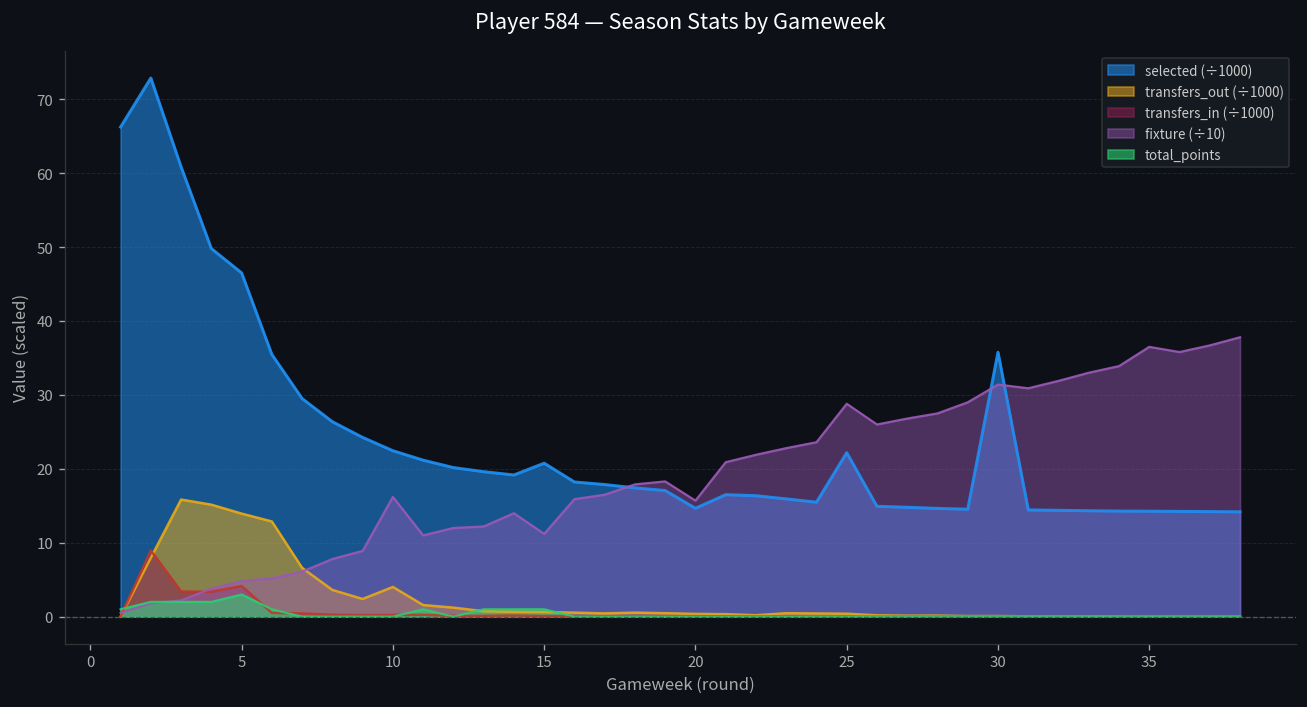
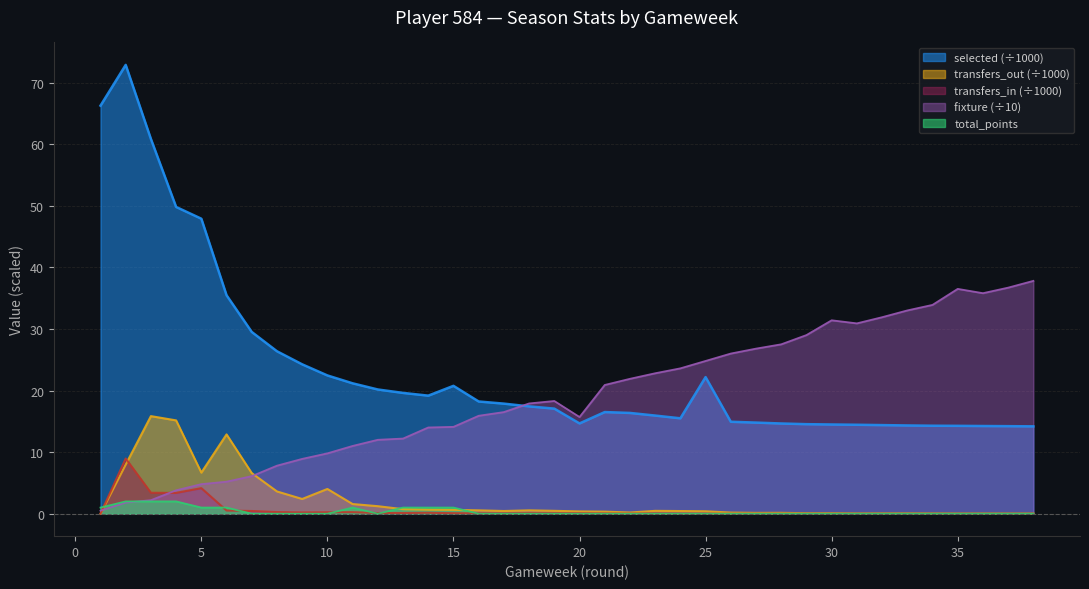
  {
    "selected (÷1000)": {
-     "5": 47,
+     "5": 48,
      "10": 22,
      "15": 21,
      "20": 15,
      "25": 22,
-     "30": 36,
+     "30": 14,
      "35": 14
    },
    "transfers_out (÷1000)": {
-     "5": 14,
+     "5": 7,
      "10": 4
    },
    "transfers_in (÷1000)": {
      "5": 4,
      "15": 0
    },
    "fixture (÷10)": {
      "5": 5,
-     "10": 16,
-     "15": 11,
+     "10": 10,
+     "15": 14,
      "20": 16,
-     "25": 29,
+     "25": 25,
      "30": 31,
      "35": 37
    },
    "total_points": {
-     "5": 3
+     "5": 1
    }
  }
